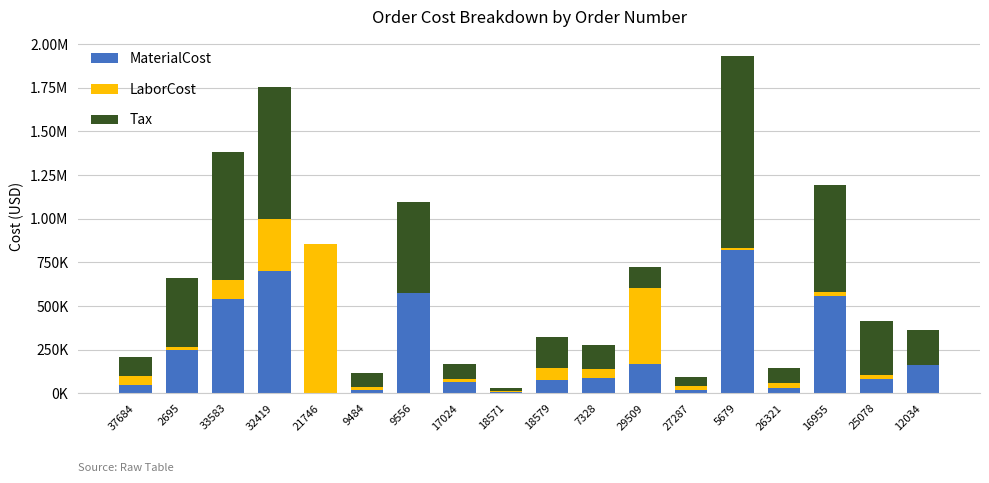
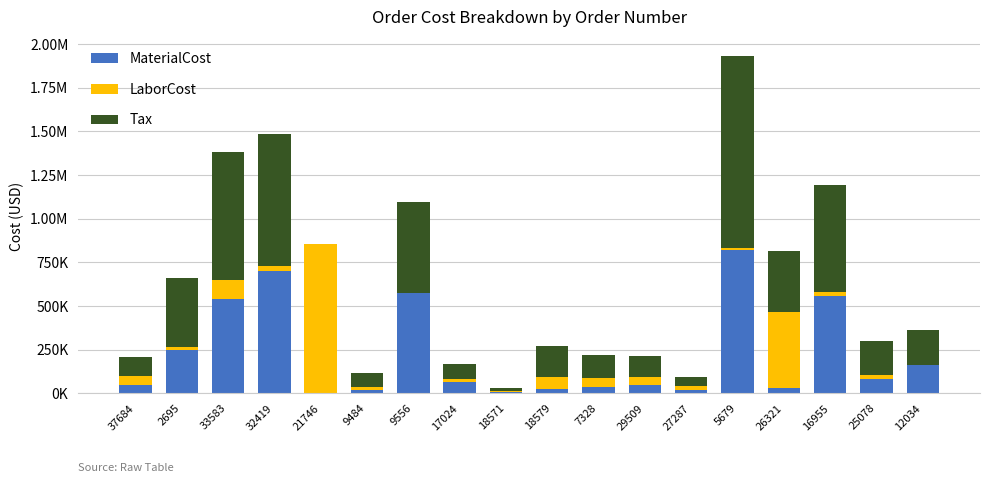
  {
    "MaterialCost": {
      "37684": 50000,
      "2695": 250000,
      "33583": 540000,
      "32419": 700000,
      "21746": 0,
      "9484": 20000,
      "9556": 570000,
      "17024": 60000,
-     "18579": 80000,
-     "7328": 90000,
-     "29509": 170000,
+     "18579": 20000,
+     "7328": 30000,
+     "29509": 50000,
      "27287": 20000,
      "5679": 820000,
      "26321": 30000,
      "16955": 560000,
      "25078": 80000,
      "12034": 160000
    },
    "LaborCost": {
      "37684": 50000,
      "2695": 10000,
      "33583": 110000,
-     "32419": 300000,
+     "32419": 30000,
      "21746": 860000,
      "9484": 20000,
      "9556": 0,
      "17024": 20000,
      "18579": 70000,
      "7328": 50000,
-     "29509": 430000,
+     "29509": 40000,
      "27287": 20000,
-     "26321": 30000,
+     "26321": 430000,
      "16955": 20000,
      "25078": 20000,
      "12034": 0
    },
    "Tax": {
      "37684": 110000,
      "2695": 400000,
      "33583": 730000,
      "32419": 760000,
      "21746": 0,
      "9484": 80000,
      "9556": 530000,
      "17024": 80000,
      "18571": 20000,
      "18579": 180000,
      "7328": 140000,
      "29509": 120000,
      "27287": 50000,
      "5679": 1100000,
-     "26321": 90000,
+     "26321": 350000,
      "16955": 610000,
-     "25078": 310000,
+     "25078": 200000,
      "12034": 200000
    }
  }
